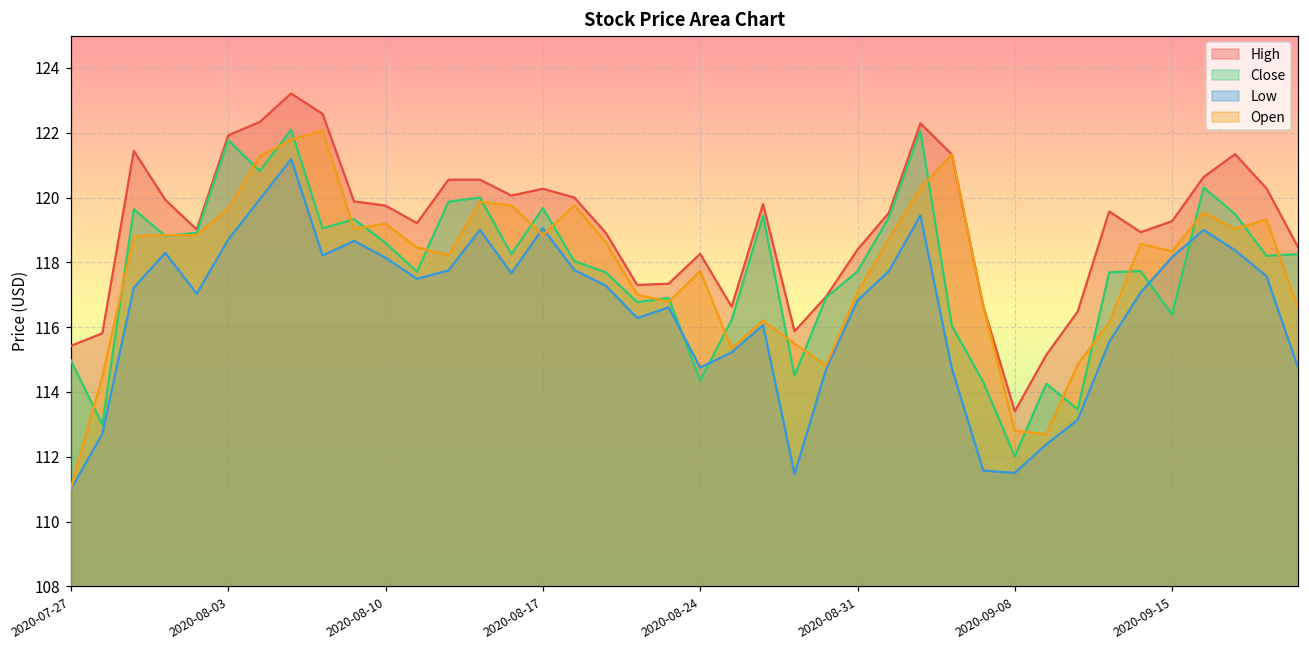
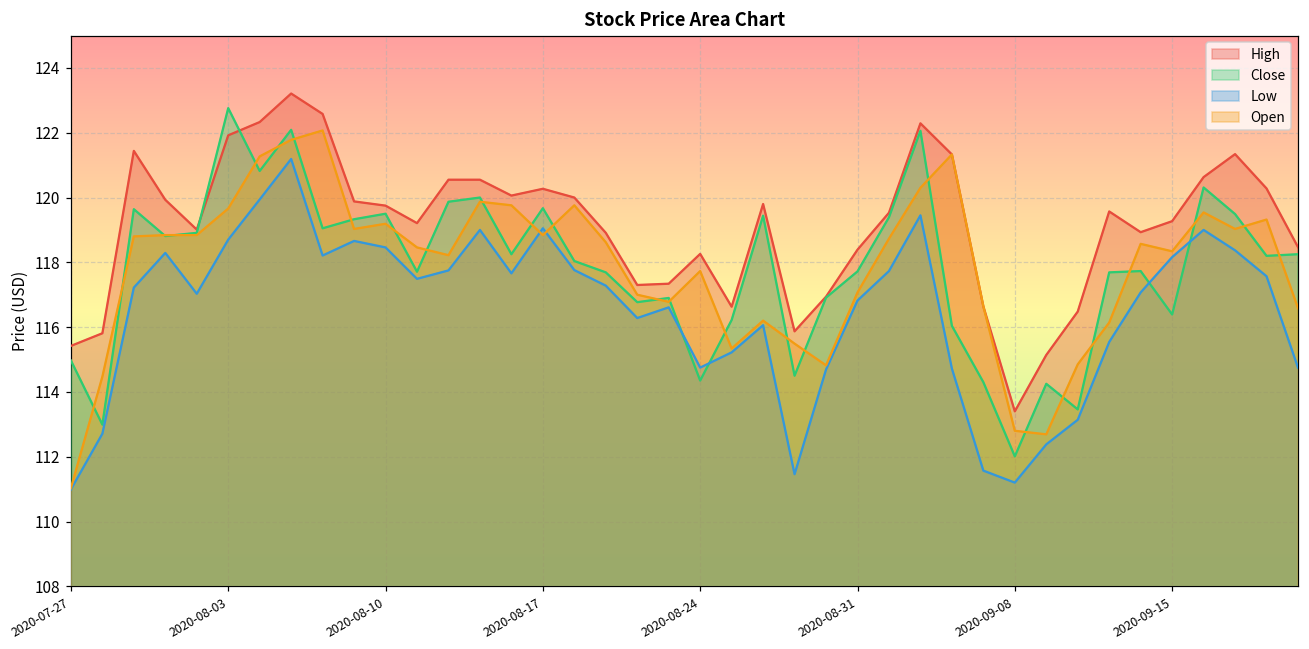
  {
    "Close": {
      "2020-07-27": 115.0,
-     "2020-08-03": 121.8,
-     "2020-08-10": 118.6,
+     "2020-08-03": 122.8,
+     "2020-08-10": 119.5,
      "2020-08-17": 119.7,
      "2020-08-24": 114.4,
      "2020-08-31": 117.7,
      "2020-09-08": 112.0,
      "2020-09-15": 116.4
    },
    "Low": {
      "2020-08-03": 118.7,
-     "2020-08-10": 118.1,
+     "2020-08-10": 118.5,
      "2020-08-17": 119.1,
      "2020-08-24": 114.8,
      "2020-08-31": 116.8,
-     "2020-09-08": 111.5,
+     "2020-09-08": 111.2,
      "2020-09-15": 118.2
    }
  }
